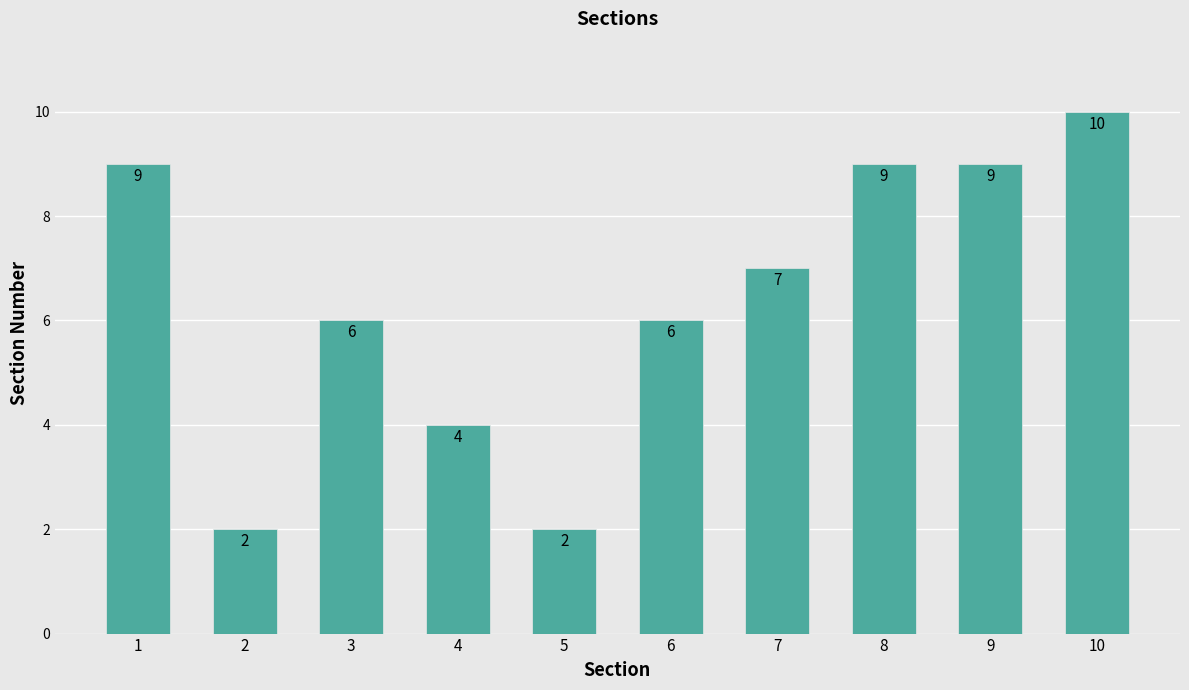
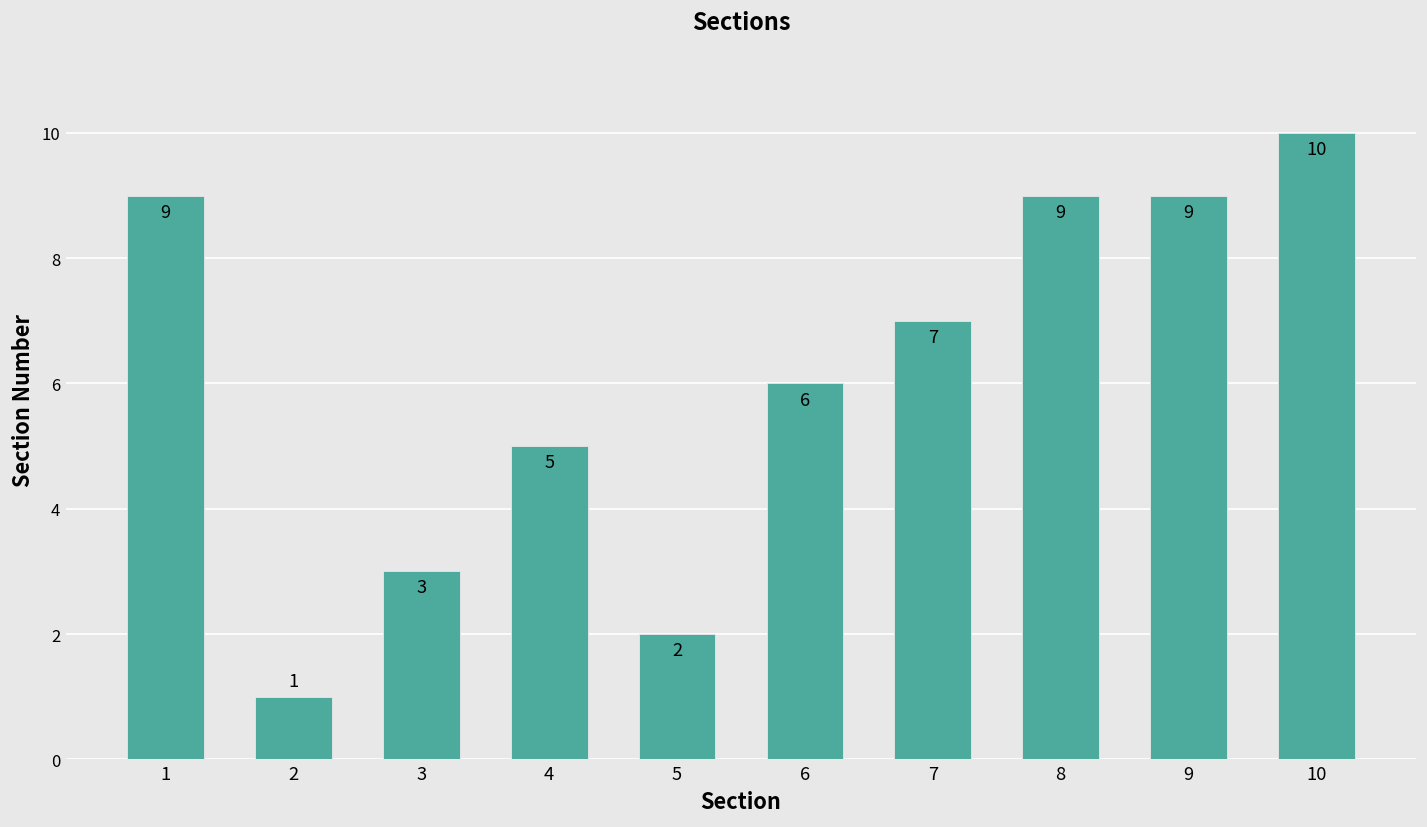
  {
    "1": 9,
-   "2": 2,
-   "3": 6,
-   "4": 4,
+   "2": 1,
+   "3": 3,
+   "4": 5,
    "5": 2,
    "6": 6,
    "7": 7,
    "8": 9,
    "9": 9,
    "10": 10
  }
